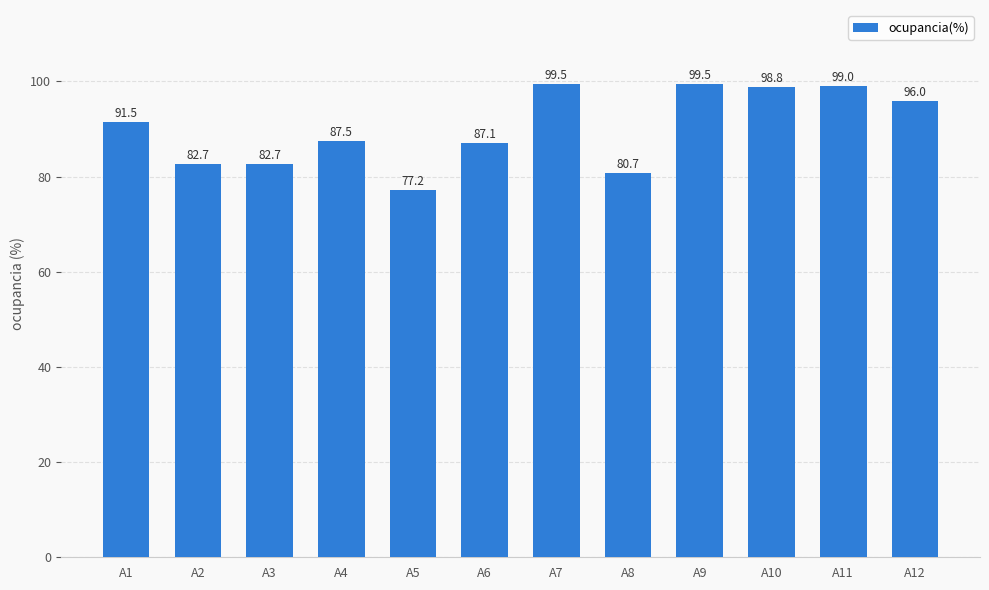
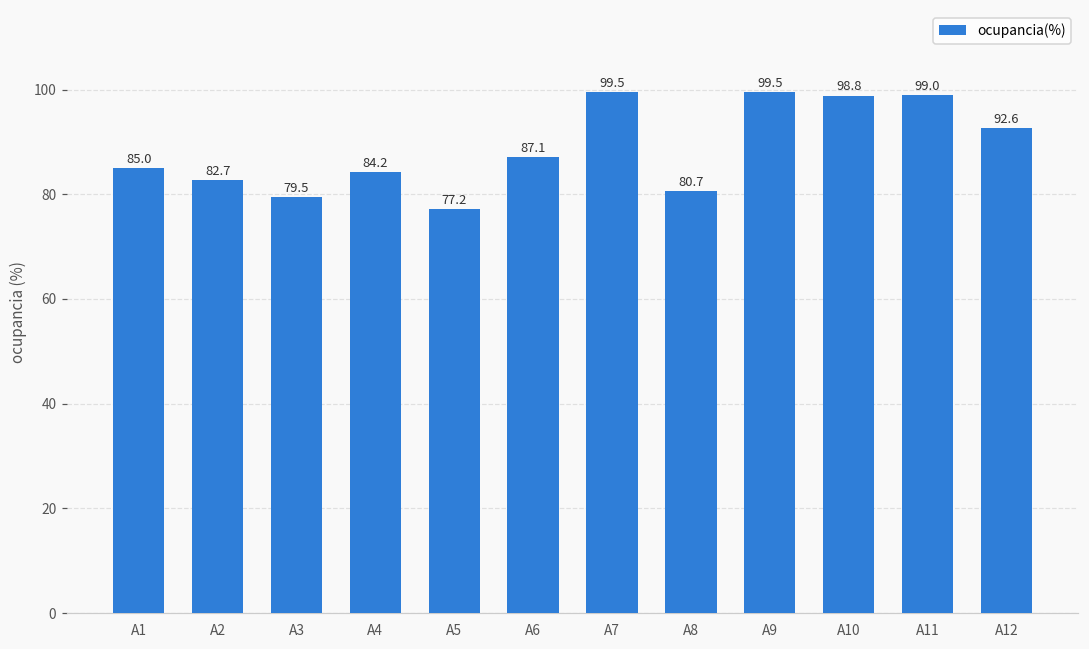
  {
-   "A1": 91.5,
+   "A1": 85.0,
    "A2": 82.7,
-   "A3": 82.7,
-   "A4": 87.5,
+   "A3": 79.5,
+   "A4": 84.2,
    "A5": 77.2,
    "A6": 87.1,
    "A7": 99.5,
    "A8": 80.7,
    "A9": 99.5,
    "A10": 98.8,
    "A11": 99.0,
-   "A12": 96.0
+   "A12": 92.6
  }
